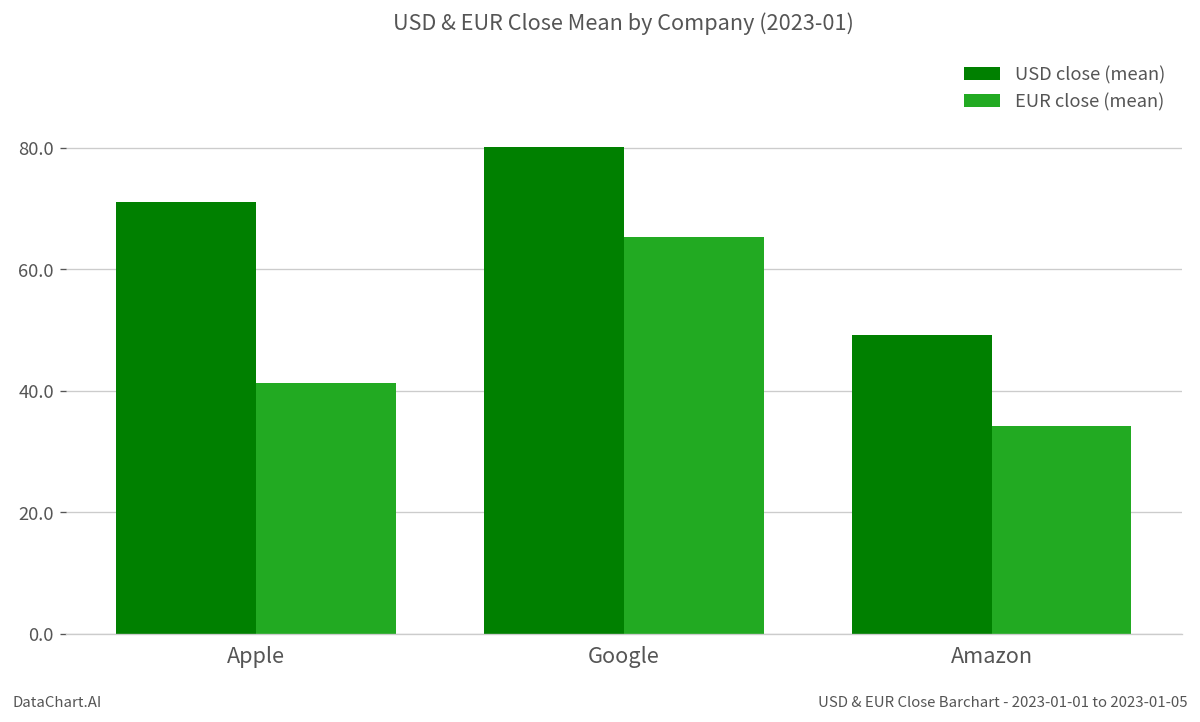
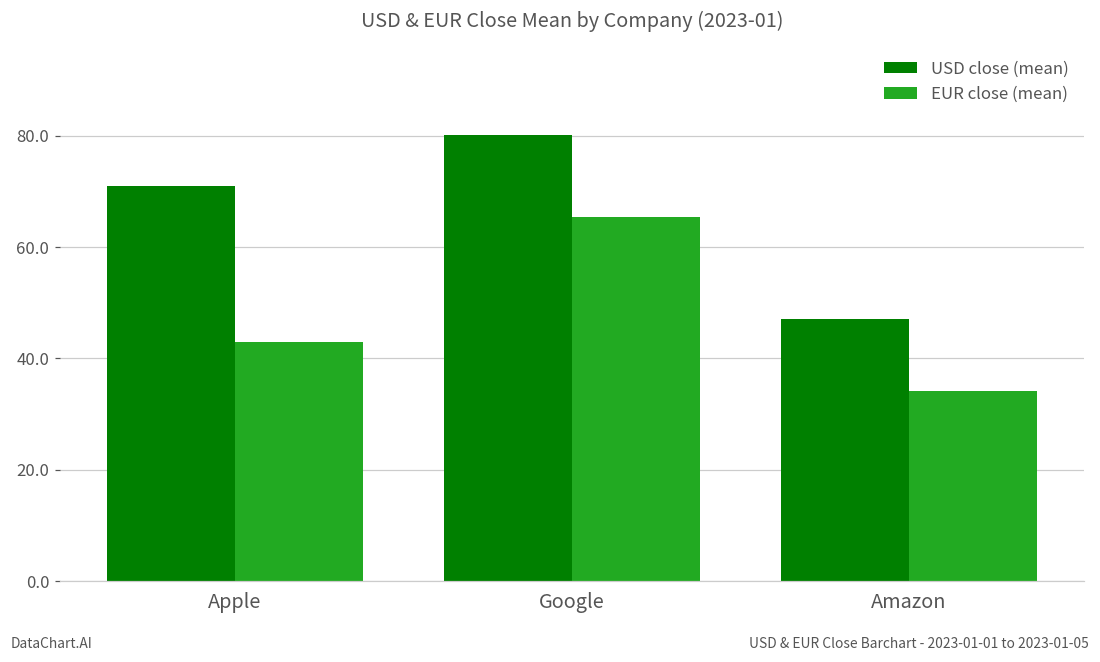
  {
    "USD close (mean)": {
      "Apple": 71,
      "Google": 80,
-     "Amazon": 49
+     "Amazon": 47
    },
    "EUR close (mean)": {
-     "Apple": 41,
+     "Apple": 43,
      "Google": 65,
      "Amazon": 34
    }
  }
